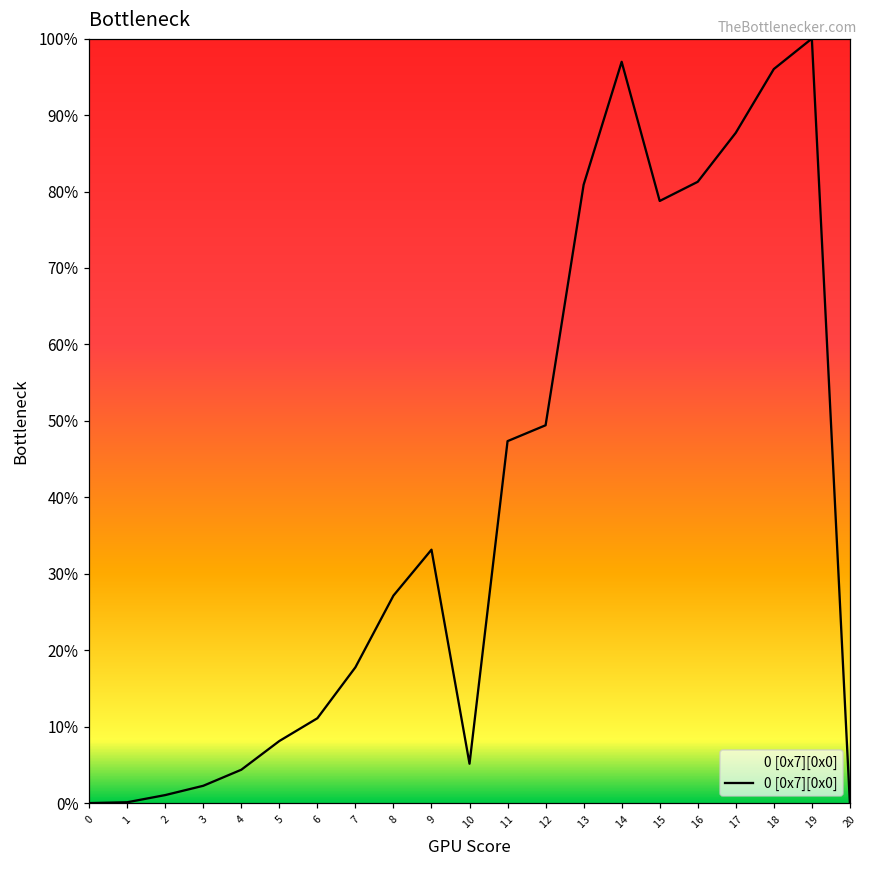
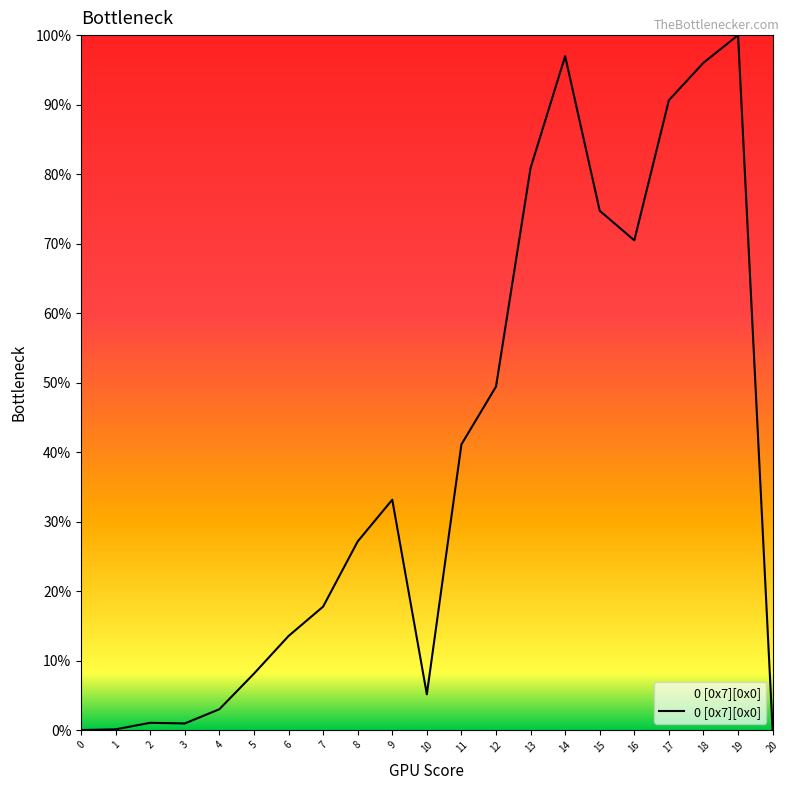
  {
    "0": "0%",
    "1": "0%",
    "2": "1%",
-   "3": "2%",
-   "4": "4%",
+   "3": "1%",
+   "4": "3%",
    "5": "8%",
-   "6": "11%",
+   "6": "14%",
    "7": "18%",
    "8": "27%",
    "9": "33%",
    "10": "5%",
-   "11": "47%",
+   "11": "41%",
    "12": "49%",
    "13": "81%",
    "14": "97%",
-   "15": "79%",
-   "16": "81%",
-   "17": "88%",
+   "15": "75%",
+   "16": "70%",
+   "17": "91%",
    "18": "96%",
    "19": "100%",
    "20": "0%"
  }
